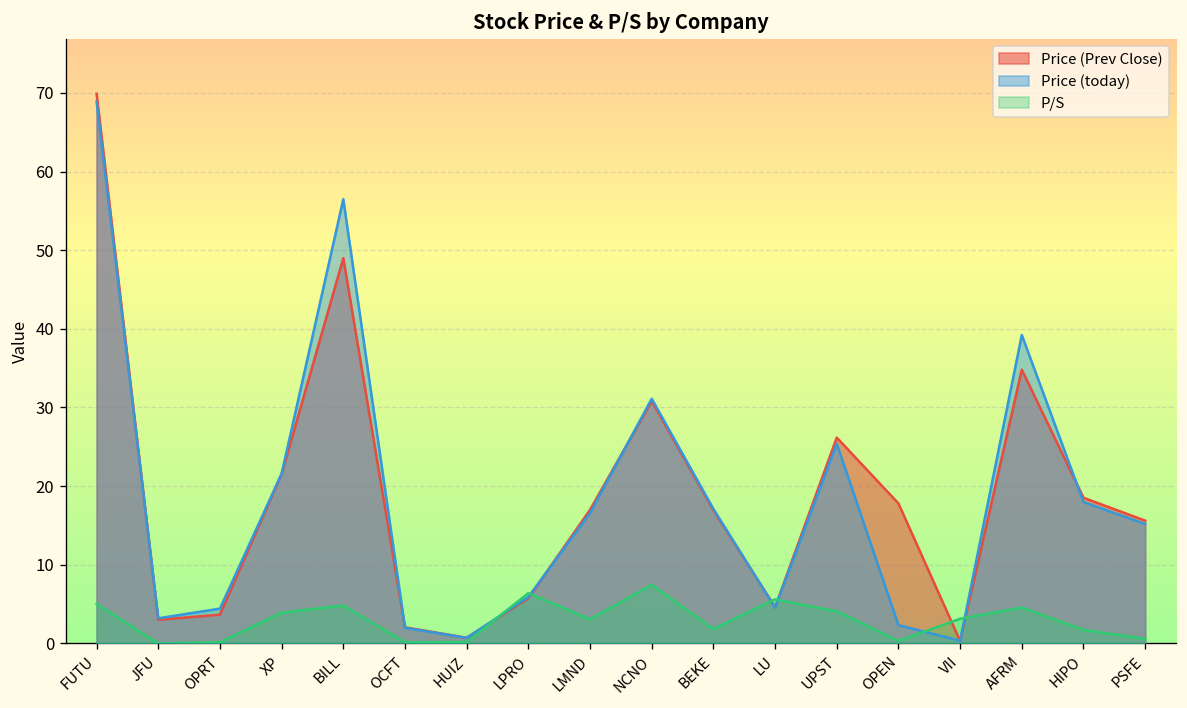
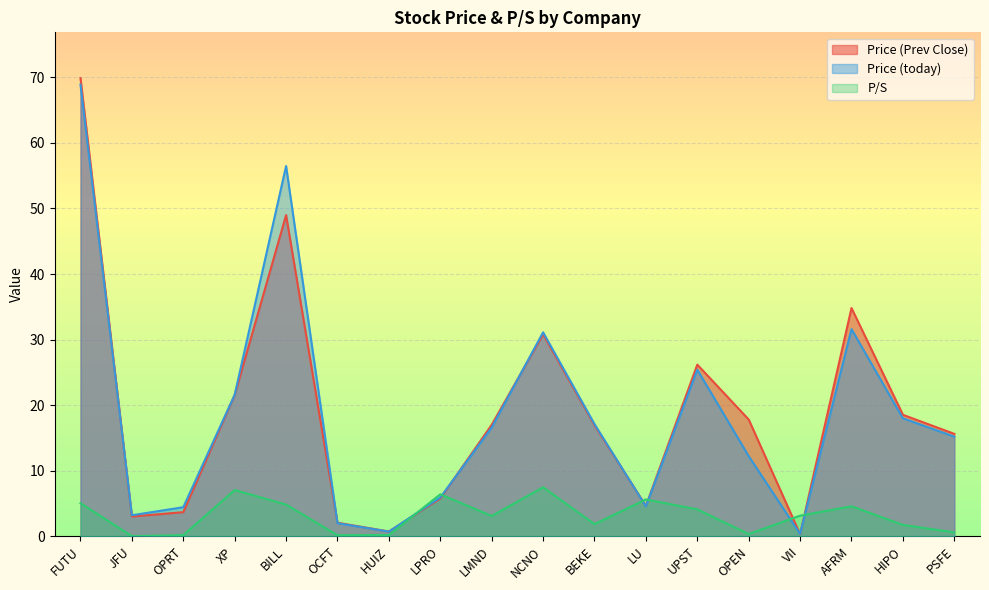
  {
    "Price (Prev Close)": {
      "FUTU": 70,
      "OPRT": 4,
      "BILL": 49,
      "LMND": 17,
      "UPST": 26,
      "OPEN": 18,
      "AFRM": 35,
      "HIPO": 19,
      "PSFE": 16
    },
    "Price (today)": {
      "FUTU": 69,
      "OPRT": 4,
      "BILL": 56,
      "LMND": 17,
      "UPST": 25,
-     "OPEN": 2,
-     "AFRM": 39,
+     "OPEN": 12,
+     "AFRM": 32,
      "HIPO": 18,
      "PSFE": 15
    },
    "P/S": {
      "FUTU": 5,
      "JFU": 0,
      "OPRT": 0,
-     "XP": 4,
+     "XP": 7,
      "BILL": 5,
      "OCFT": 0,
      "HUIZ": 0,
      "LPRO": 6,
      "LMND": 3,
      "NCNO": 7,
      "BEKE": 2,
      "LU": 6,
      "UPST": 4,
      "OPEN": 0,
      "VII": 3,
      "AFRM": 5,
      "HIPO": 2,
      "PSFE": 1
    }
  }
